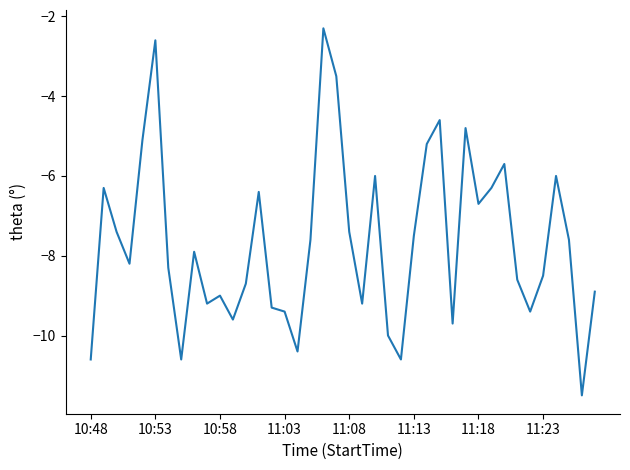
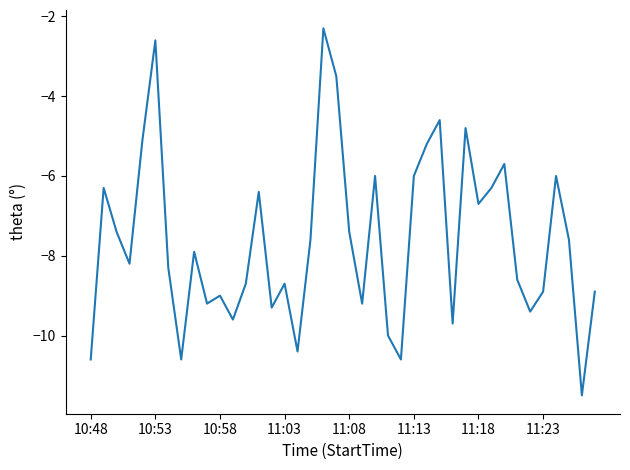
  {
    "10:48": -10.6,
    "10:53": -2.6,
    "10:58": -9.0,
-   "11:03": -9.4,
+   "11:03": -8.7,
    "11:08": -7.4,
-   "11:13": -7.5,
+   "11:13": -6.0,
    "11:18": -6.7,
-   "11:23": -8.5
+   "11:23": -8.9
  }
